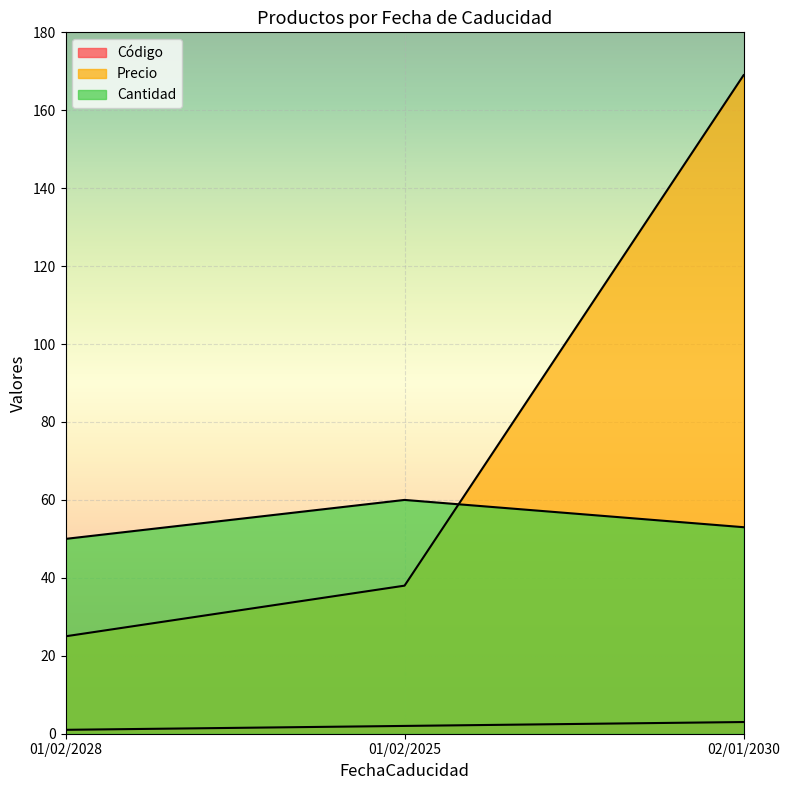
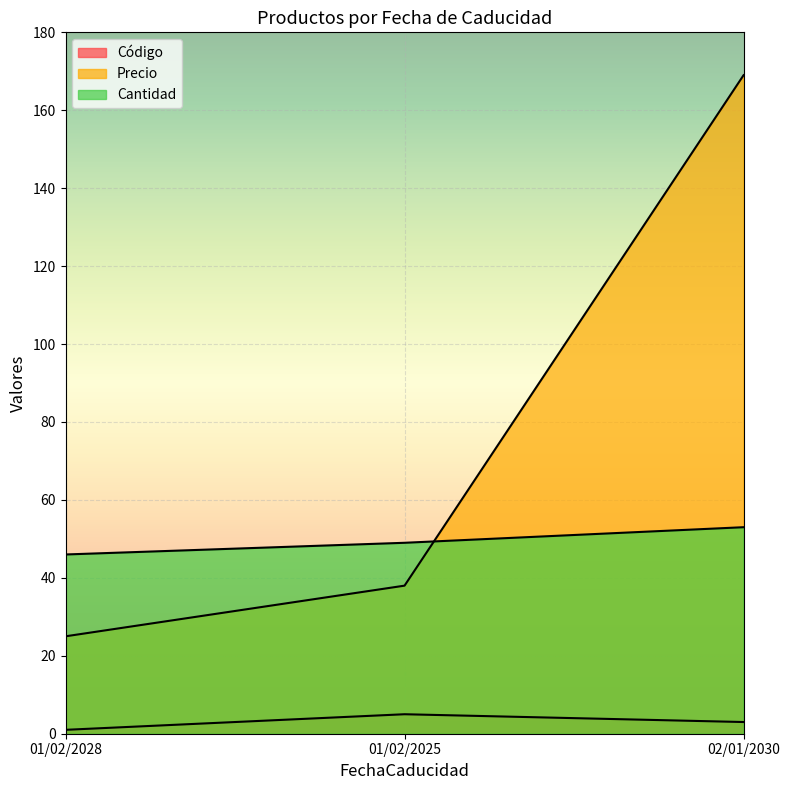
  {
    "Código": {
      "01/02/2028": 1,
-     "01/02/2025": 2,
+     "01/02/2025": 5,
      "02/01/2030": 3
    },
    "Precio": {
      "01/02/2028": 25,
      "01/02/2025": 38,
      "02/01/2030": 169
    },
    "Cantidad": {
-     "01/02/2028": 50,
-     "01/02/2025": 60,
+     "01/02/2028": 46,
+     "01/02/2025": 49,
      "02/01/2030": 53
    }
  }
